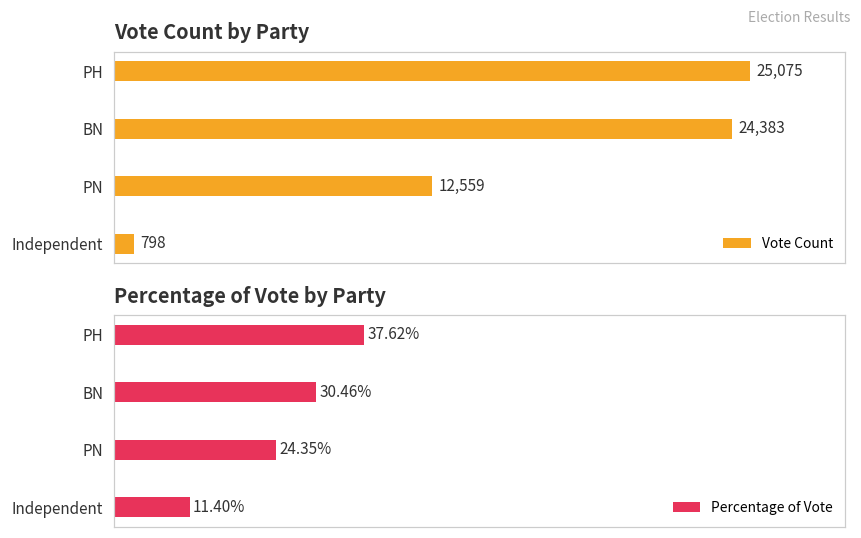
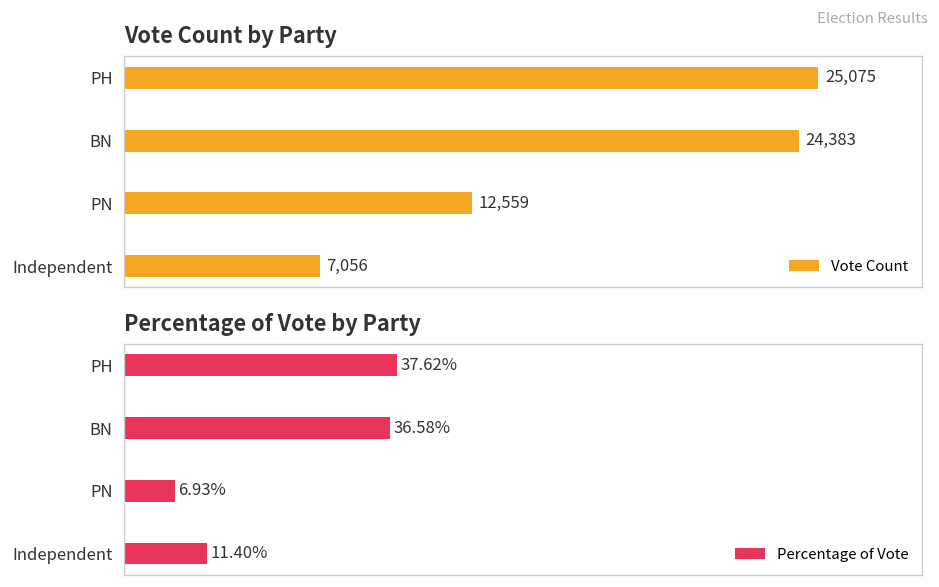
  {
    "Vote Count by Party": {
      "PH": "25,075",
      "BN": "24,383",
      "PN": "12,559",
-     "Independent": "798"
+     "Independent": "7,056"
    },
    "Percentage of Vote by Party": {
      "PH": "37.62%",
-     "BN": "30.46%",
-     "PN": "24.35%",
+     "BN": "36.58%",
+     "PN": "6.93%",
      "Independent": "11.40%"
    }
  }
